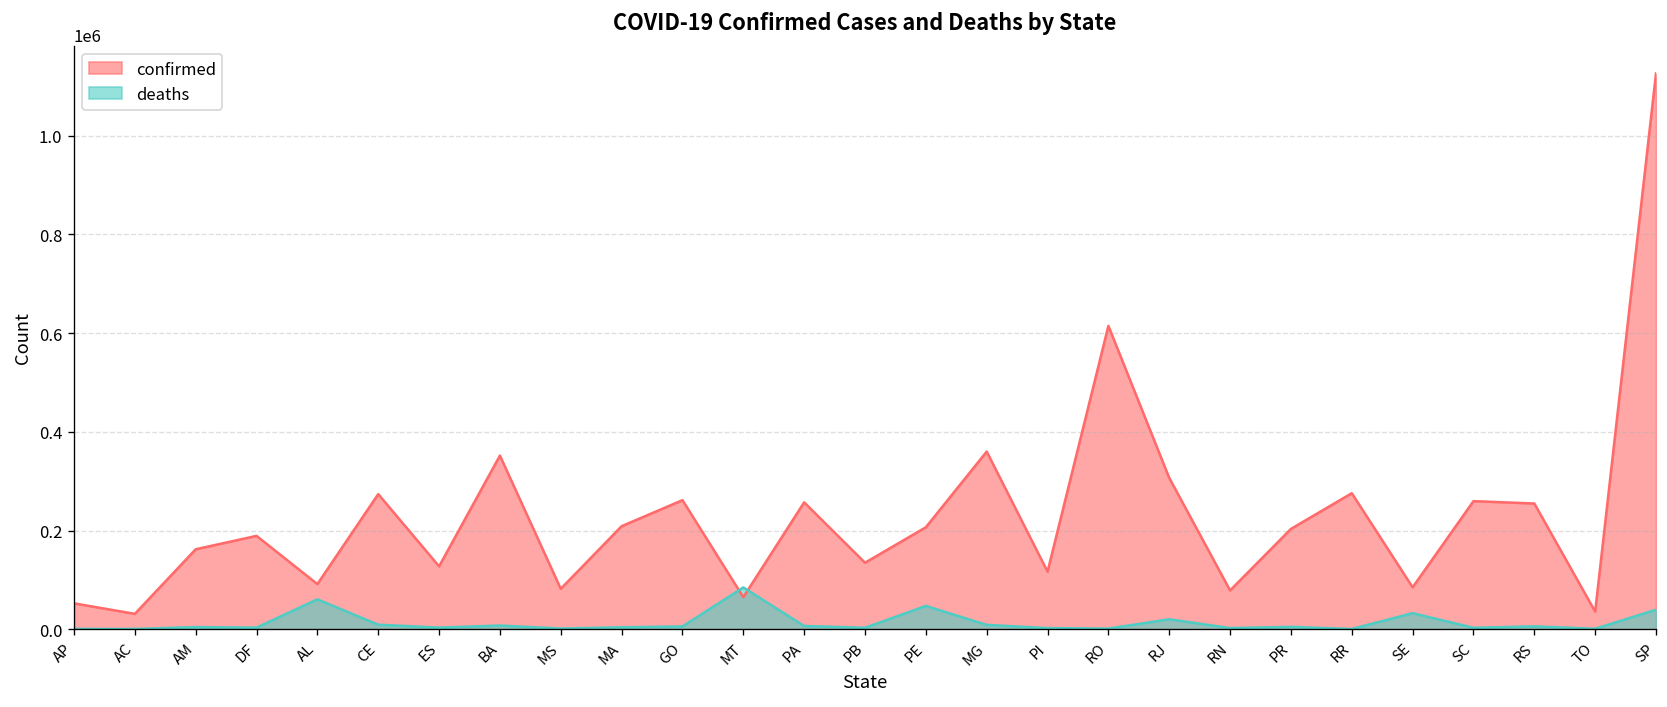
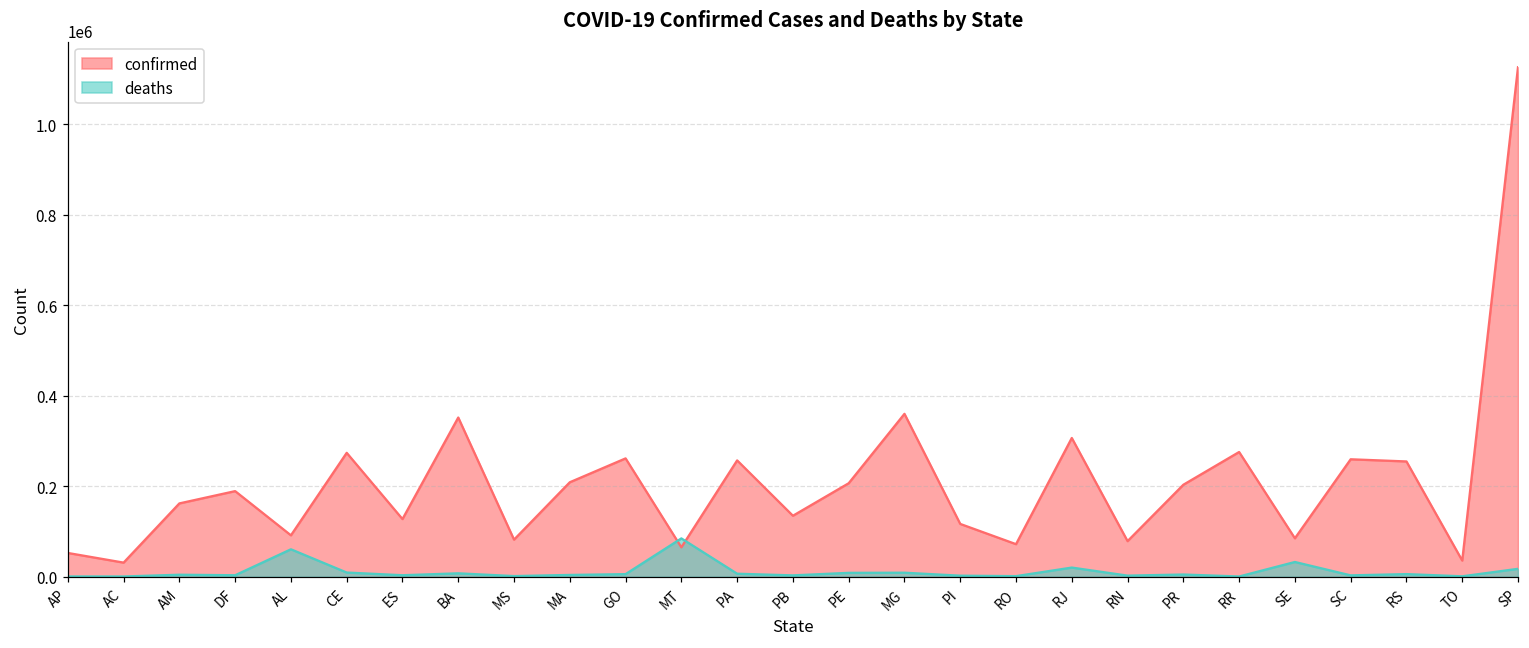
  {
    "confirmed": {
      "AP": 50000,
      "AC": 30000,
      "AM": 160000,
      "DF": 190000,
      "AL": 90000,
      "CE": 270000,
      "ES": 130000,
      "BA": 350000,
      "MS": 80000,
      "MA": 210000,
      "GO": 260000,
      "MT": 70000,
      "PA": 260000,
      "PB": 130000,
      "PE": 210000,
      "MG": 360000,
      "PI": 120000,
-     "RO": 610000,
+     "RO": 70000,
      "RJ": 310000,
      "RN": 80000,
      "PR": 200000,
      "RR": 280000,
      "SE": 90000,
      "SC": 260000,
      "RS": 250000,
      "TO": 40000,
      "SP": 1130000
    },
    "deaths": {
      "AP": 0,
      "AC": 0,
      "AM": 0,
      "DF": 0,
      "AL": 60000,
      "CE": 10000,
      "ES": 0,
      "BA": 10000,
      "MS": 0,
      "MA": 0,
      "GO": 10000,
      "MT": 80000,
      "PA": 10000,
      "PB": 0,
-     "PE": 50000,
+     "PE": 10000,
      "MG": 10000,
      "PI": 0,
      "RO": 0,
      "RJ": 20000,
      "RN": 0,
      "PR": 10000,
      "RR": 0,
      "SE": 30000,
      "SC": 0,
      "RS": 10000,
      "TO": 0,
-     "SP": 40000
+     "SP": 20000
    }
  }
